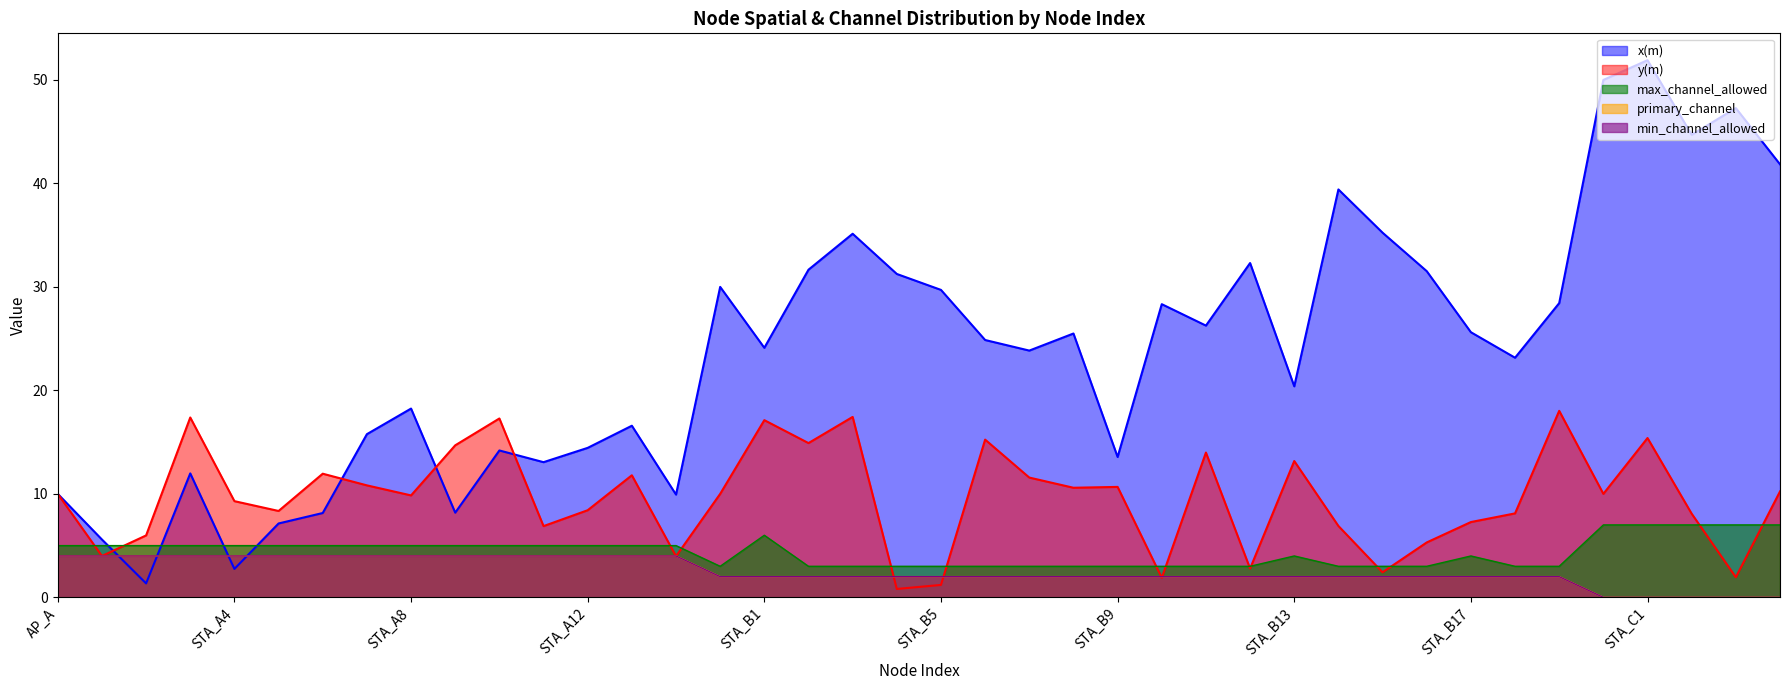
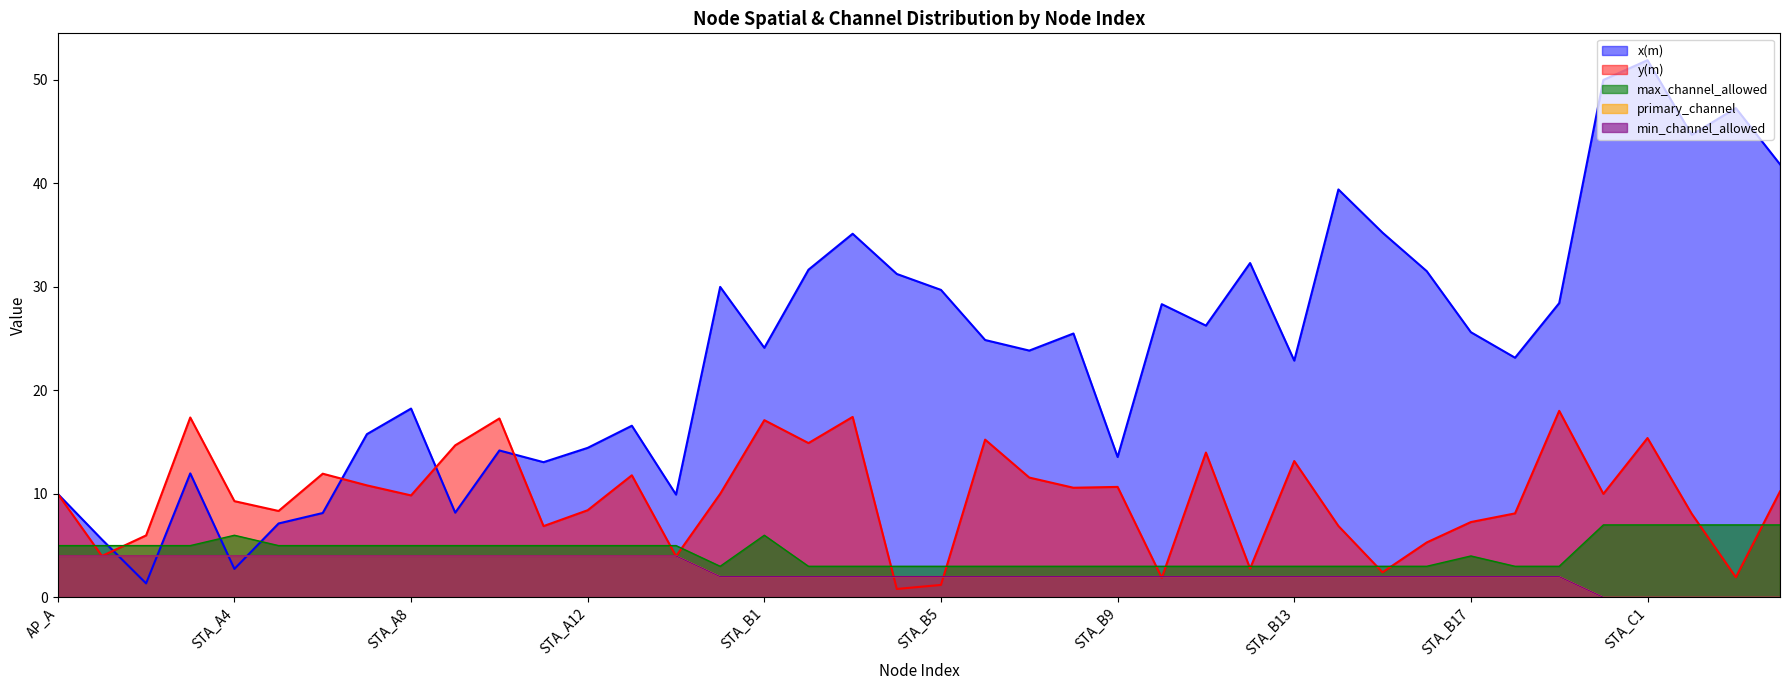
  {
    "x(m)": {
      "STA_A4": 2.7,
      "STA_A8": 18.2,
      "STA_A12": 14.4,
      "STA_B1": 24.1,
      "STA_B5": 29.7,
      "STA_B9": 13.6,
-     "STA_B13": 20.4,
+     "STA_B13": 22.9,
      "STA_B17": 25.6
    },
    "y(m)": {
      "STA_A4": 9.3,
      "STA_A8": 9.9,
      "STA_A12": 8.4,
      "STA_B1": 17.1,
      "STA_B5": 1.2,
      "STA_B9": 10.7,
      "STA_B13": 13.2,
      "STA_B17": 7.3,
      "STA_C1": 15.4
    },
    "max_channel_allowed": {
      "AP_A": 5,
-     "STA_A4": 5,
+     "STA_A4": 6,
      "STA_A8": 5,
      "STA_A12": 5,
      "STA_B1": 6,
      "STA_B5": 3,
      "STA_B9": 3,
-     "STA_B13": 4,
+     "STA_B13": 3,
      "STA_B17": 4,
      "STA_C1": 7
    },
    "min_channel_allowed": {
      "AP_A": 4.0,
      "STA_A4": 4.0,
      "STA_A8": 4.0,
      "STA_A12": 4.0,
      "STA_B1": 2.0,
      "STA_B5": 2.0,
      "STA_B9": 2.0,
      "STA_B13": 2.0,
      "STA_B17": 2.0,
      "STA_C1": 0.0
    }
  }
